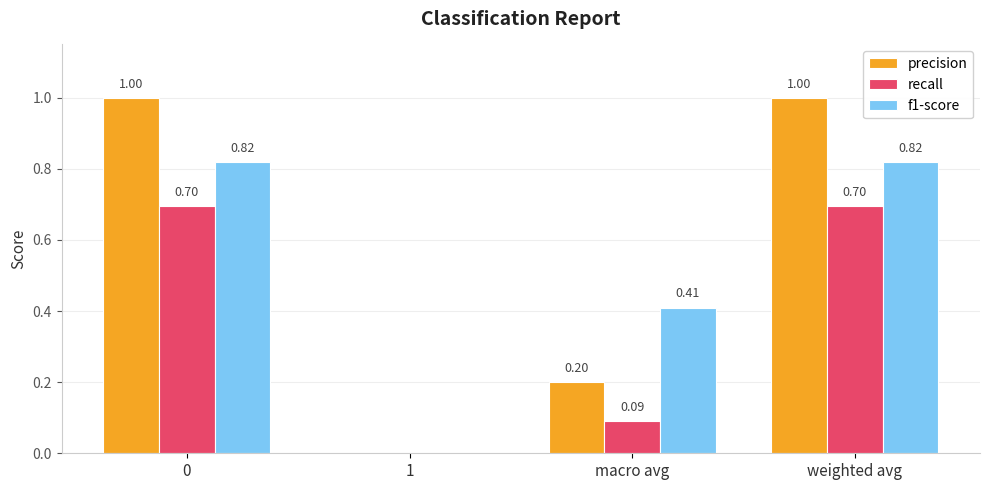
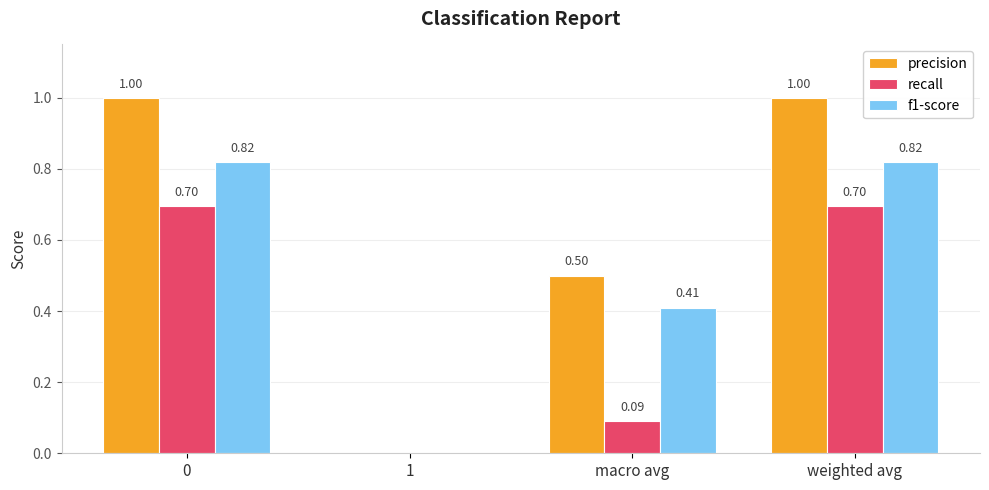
  {
    "precision": {
      "0": 1.00,
-     "macro avg": 0.20,
+     "macro avg": 0.50,
      "weighted avg": 1.00
    },
    "recall": {
      "0": 0.70,
      "macro avg": 0.09,
      "weighted avg": 0.70
    },
    "f1-score": {
      "0": 0.82,
      "macro avg": 0.41,
      "weighted avg": 0.82
    }
  }
